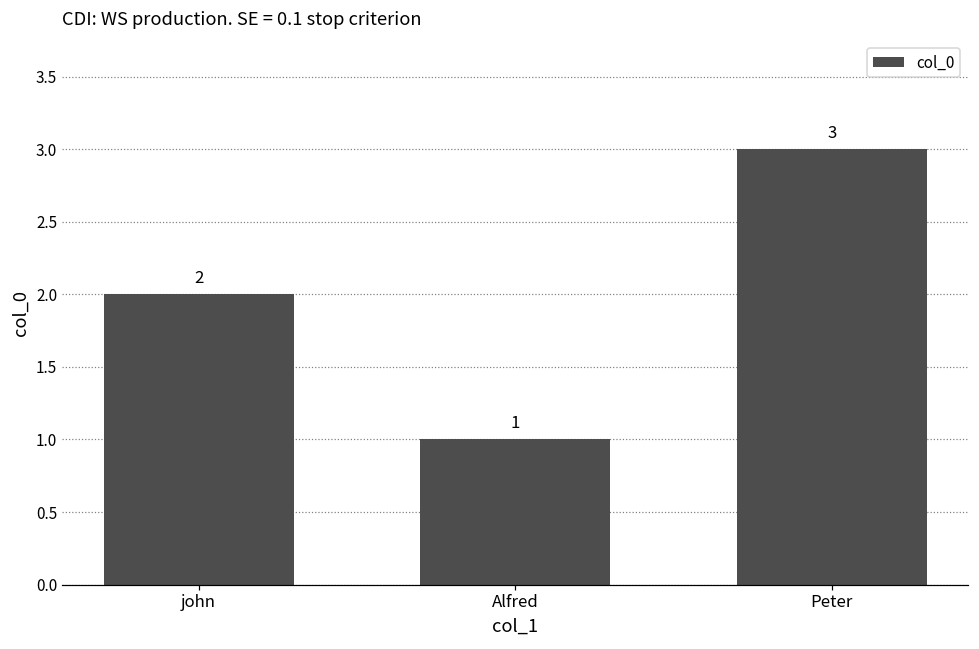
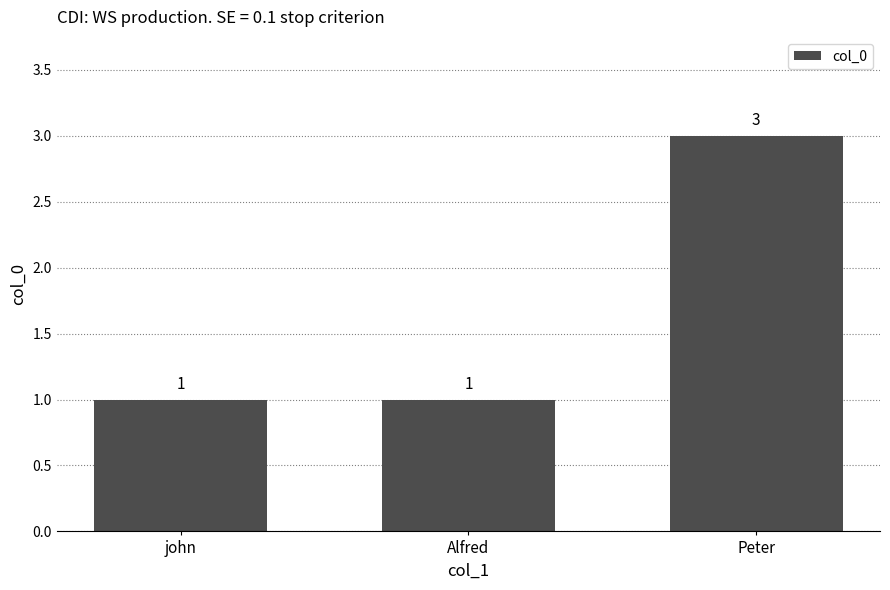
  {
-   "john": 2,
+   "john": 1,
    "Alfred": 1,
    "Peter": 3
  }
